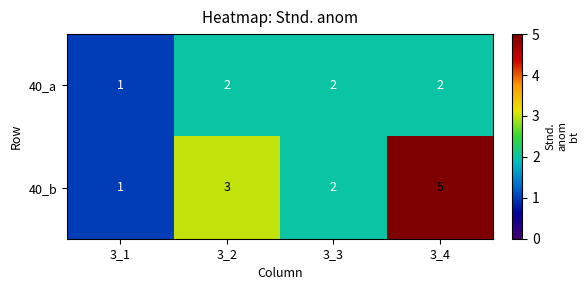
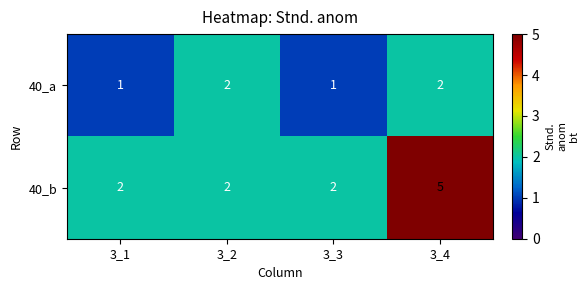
  {
    "40_a": {
      "3_1": 1,
      "3_2": 2,
-     "3_3": 2,
+     "3_3": 1,
      "3_4": 2
    },
    "40_b": {
-     "3_1": 1,
-     "3_2": 3,
+     "3_1": 2,
+     "3_2": 2,
      "3_3": 2,
      "3_4": 5
    }
  }
